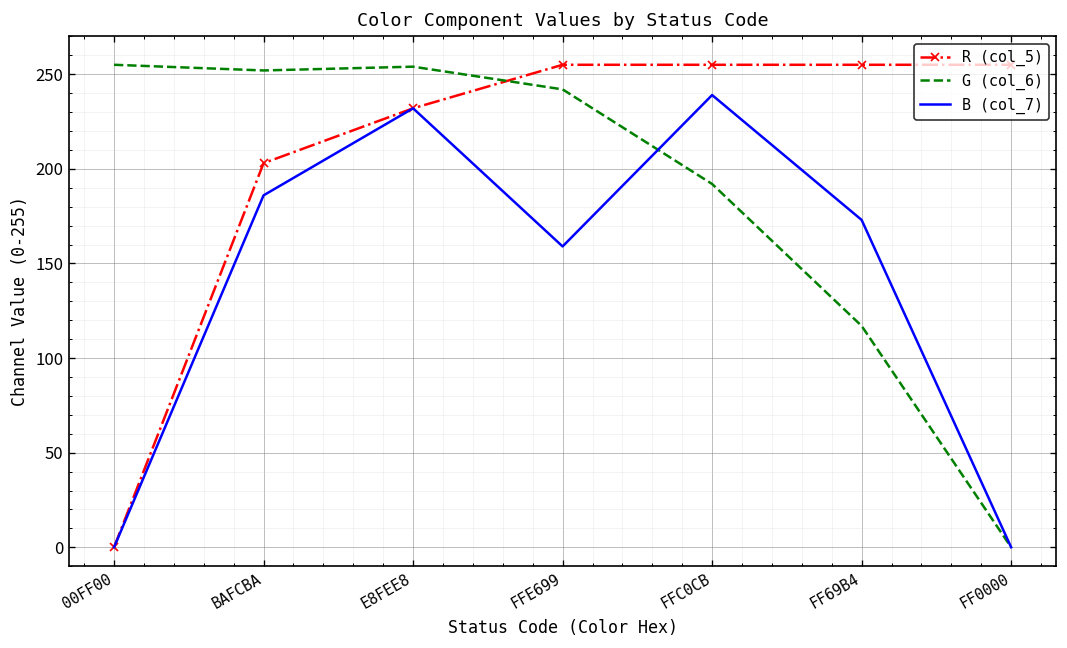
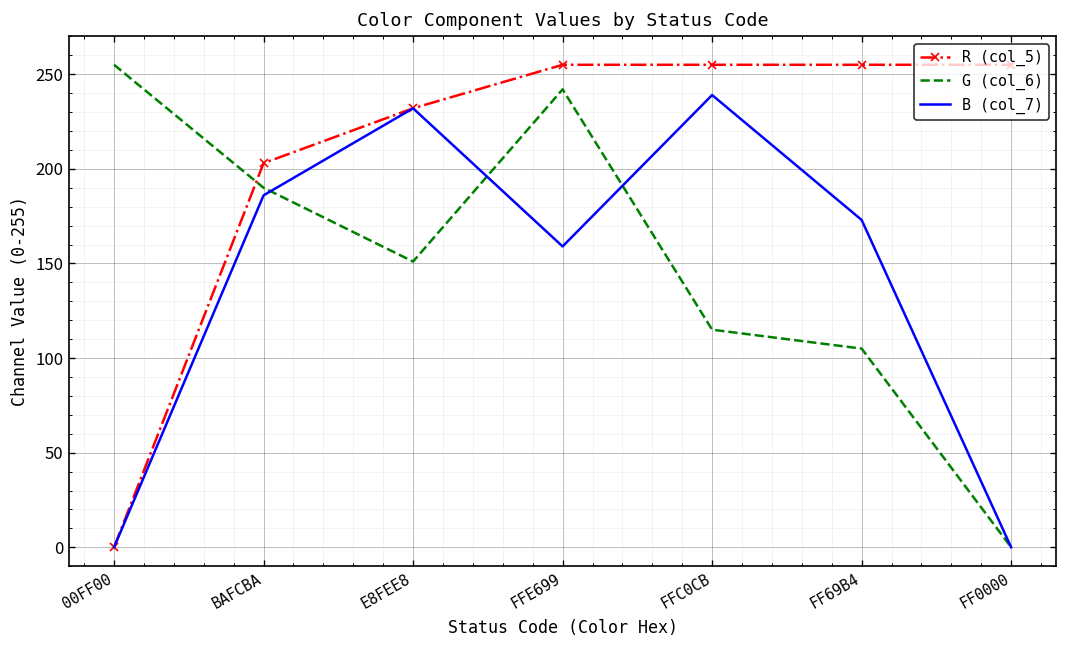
  {
    "R (col_5)": {
      "BAFCBA": 203,
      "FFE699": 255,
      "FFC0CB": 255,
      "FF69B4": 255
    },
    "G (col_6)": {
      "00FF00": 255,
-     "BAFCBA": 252,
-     "E8FEE8": 254,
+     "BAFCBA": 190,
+     "E8FEE8": 151,
      "FFE699": 242,
-     "FFC0CB": 192,
-     "FF69B4": 117
+     "FFC0CB": 115,
+     "FF69B4": 105
    },
    "B (col_7)": {
      "BAFCBA": 186,
      "FFE699": 159,
      "FFC0CB": 239,
      "FF69B4": 173
    }
  }
